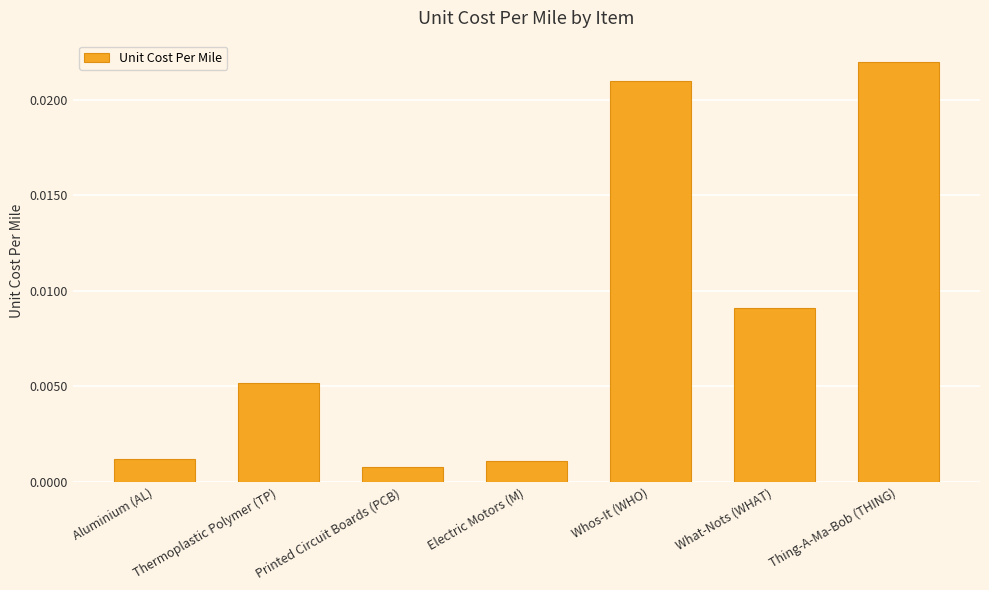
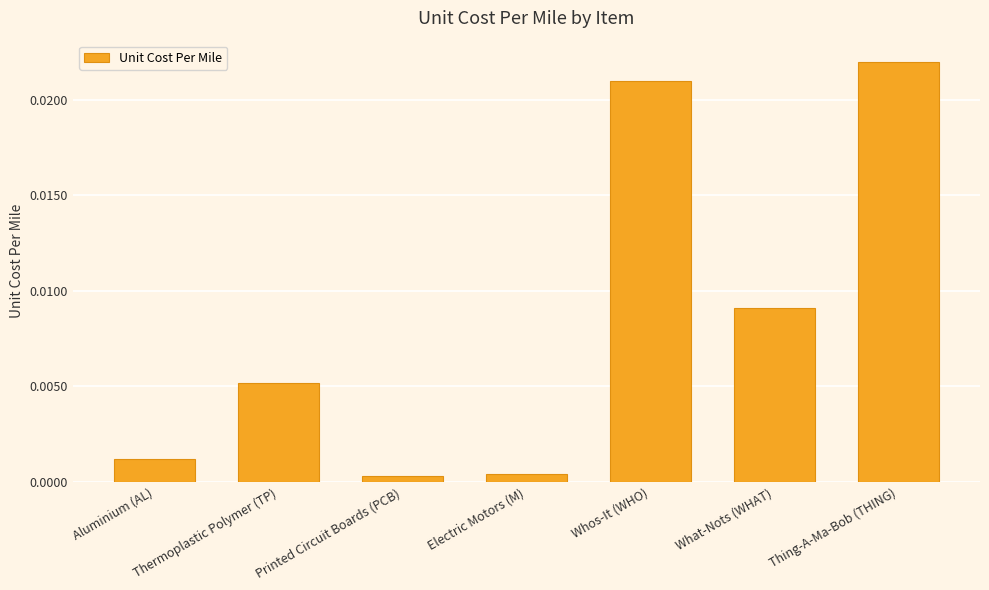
  {
    "Aluminium (AL)": 0.0012,
    "Thermoplastic Polymer (TP)": 0.0052,
-   "Printed Circuit Boards (PCB)": 0.0008,
-   "Electric Motors (M)": 0.0011,
+   "Printed Circuit Boards (PCB)": 0.0003,
+   "Electric Motors (M)": 0.0004,
    "Whos-It (WHO)": 0.0210,
    "What-Nots (WHAT)": 0.0091,
    "Thing-A-Ma-Bob (THING)": 0.0220
  }
